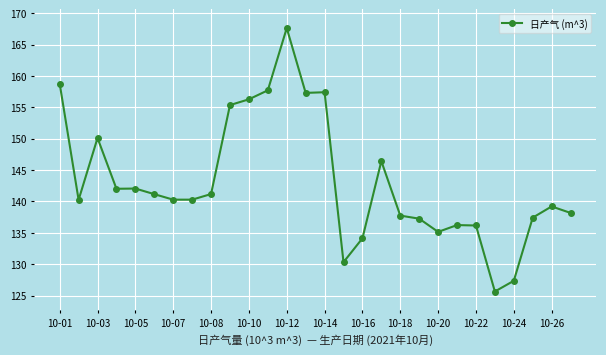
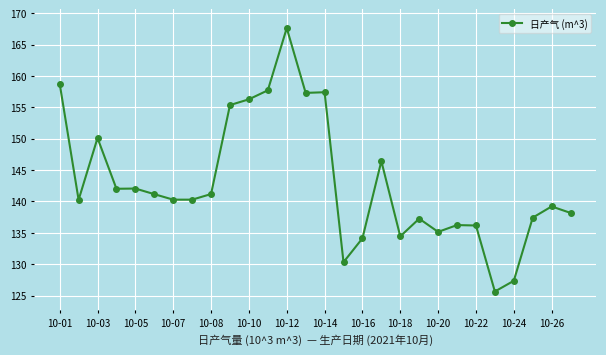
  {
    "10-01": 159,
    "10-03": 150,
    "10-05": 142,
    "10-08": 141,
    "10-10": 156,
    "10-12": 168,
    "10-14": 157,
    "10-16": 134,
-   "10-18": 138,
+   "10-18": 134,
    "10-20": 135,
    "10-22": 136,
    "10-24": 127,
    "10-26": 139
  }
